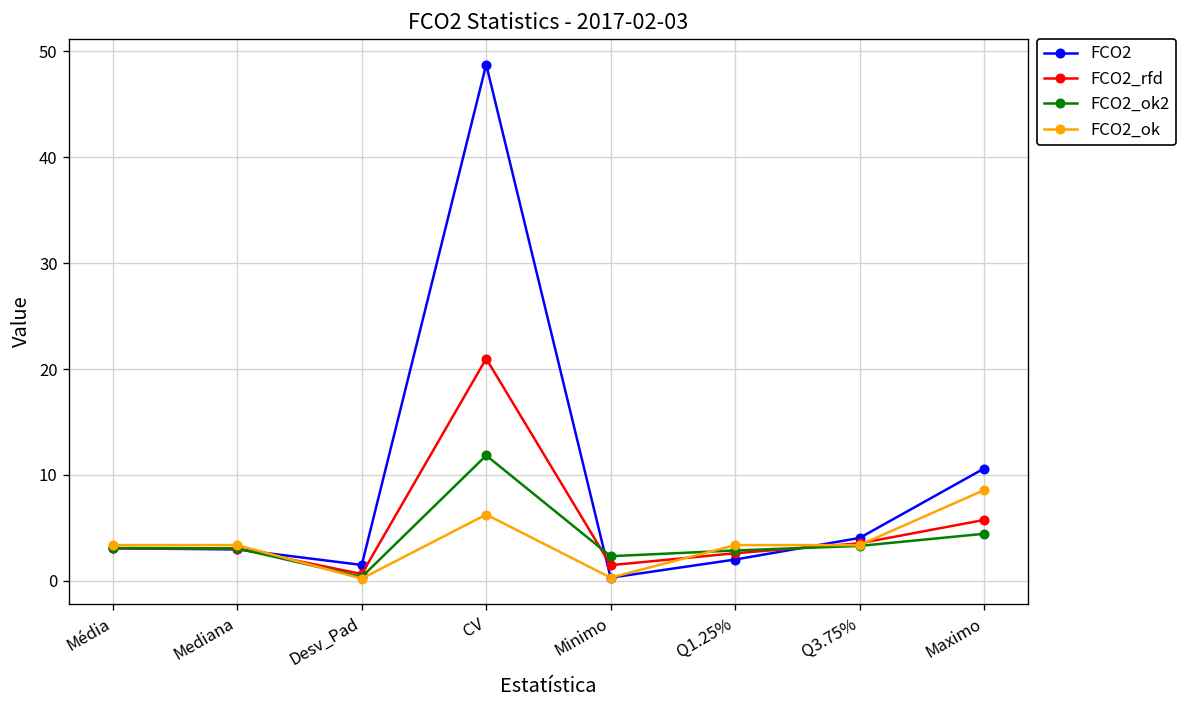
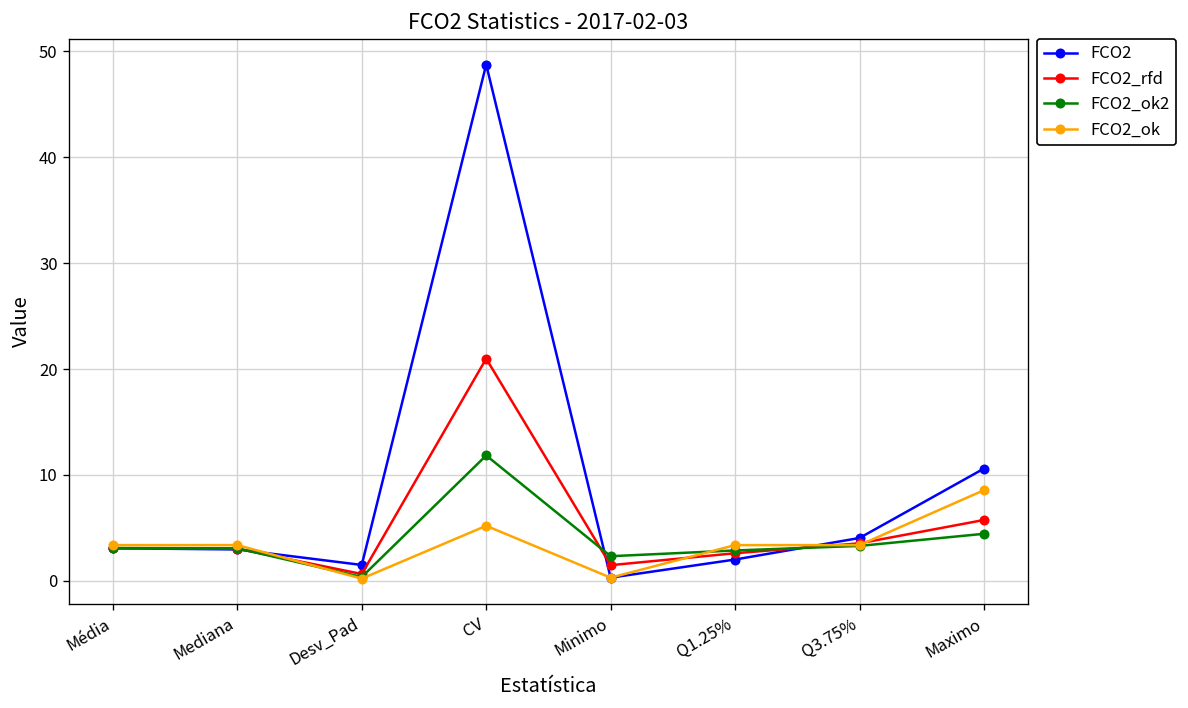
  {
    "FCO2": {
      "Desv_Pad": 2,
      "CV": 49,
      "Q1.25%": 2,
      "Q3.75%": 4,
      "Maximo": 11
    },
    "FCO2_rfd": {
      "CV": 21,
      "Minimo": 1,
      "Maximo": 6
    },
    "FCO2_ok2": {
      "CV": 12,
      "Minimo": 2,
      "Maximo": 4
    },
    "FCO2_ok": {
      "Mediana": 3,
-     "CV": 6,
+     "CV": 5,
      "Q1.25%": 3,
      "Maximo": 9
    }
  }
